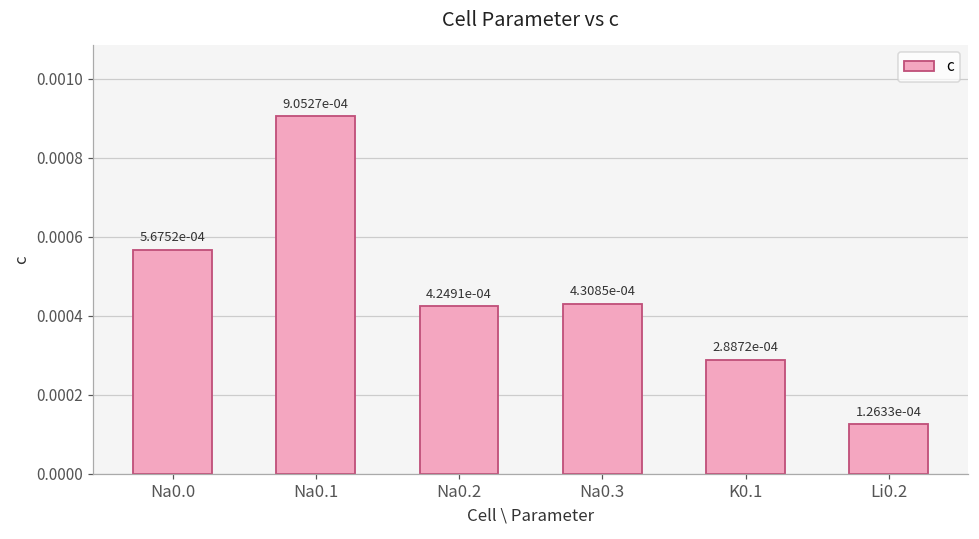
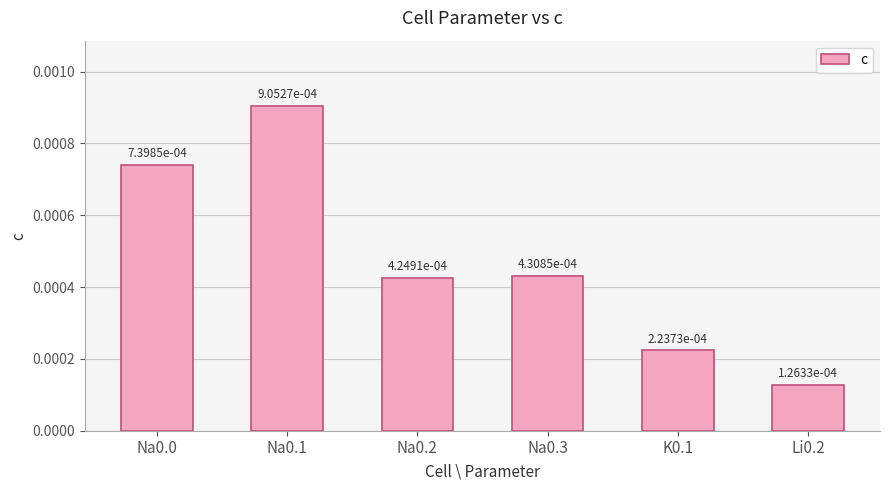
  {
-   "Na0.0": "5.6752e-04",
+   "Na0.0": "7.3985e-04",
    "Na0.1": "9.0527e-04",
    "Na0.2": "4.2491e-04",
    "Na0.3": "4.3085e-04",
-   "K0.1": "2.8872e-04",
+   "K0.1": "2.2373e-04",
    "Li0.2": "1.2633e-04"
  }
